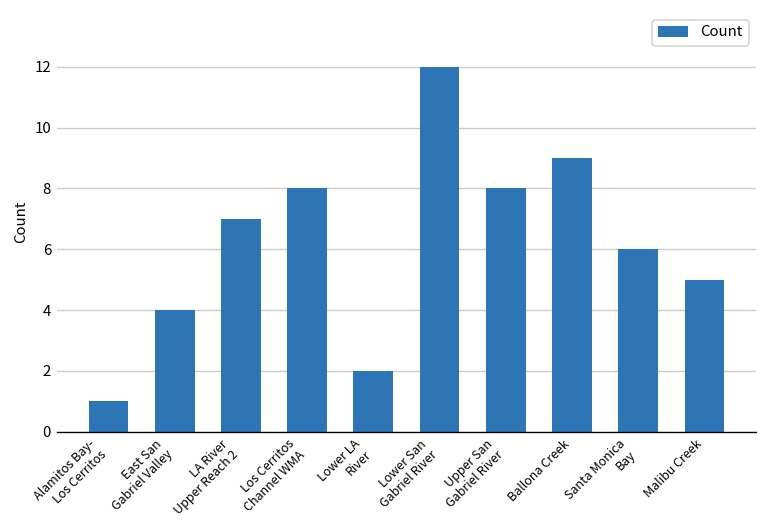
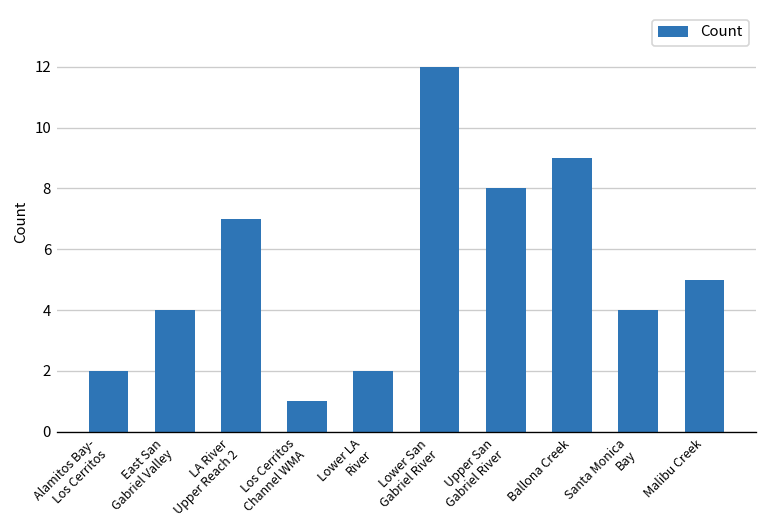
  {
-   "Alamitos Bay- Los Cerritos": 1,
+   "Alamitos Bay- Los Cerritos": 2,
    "East San Gabriel Valley": 4,
    "LA River Upper Reach 2": 7,
-   "Los Cerritos Channel WMA": 8,
+   "Los Cerritos Channel WMA": 1,
    "Lower LA River": 2,
    "Lower San Gabriel River": 12,
    "Upper San Gabriel River": 8,
    "Ballona Creek": 9,
-   "Santa Monica Bay": 6,
+   "Santa Monica Bay": 4,
    "Malibu Creek": 5
  }
